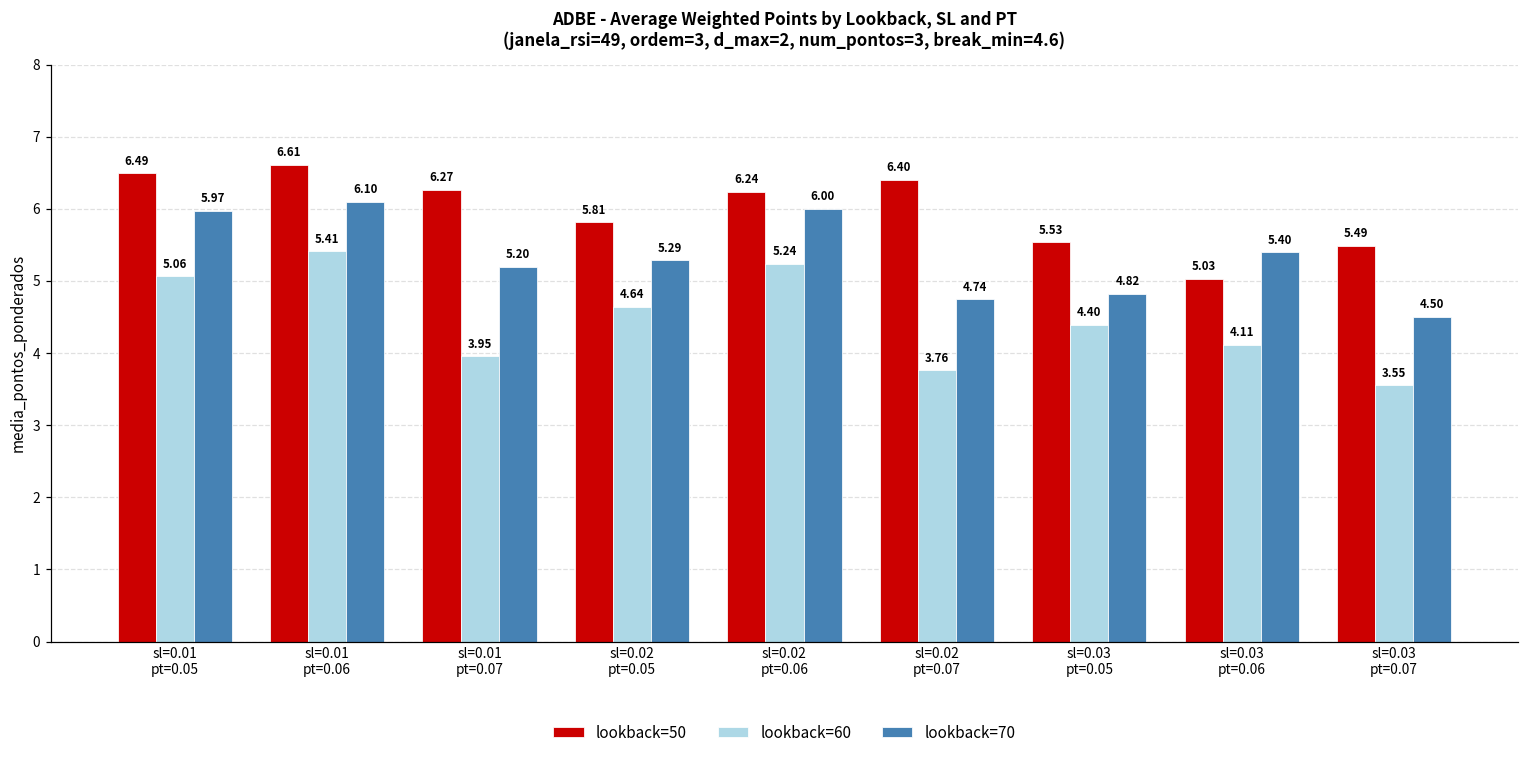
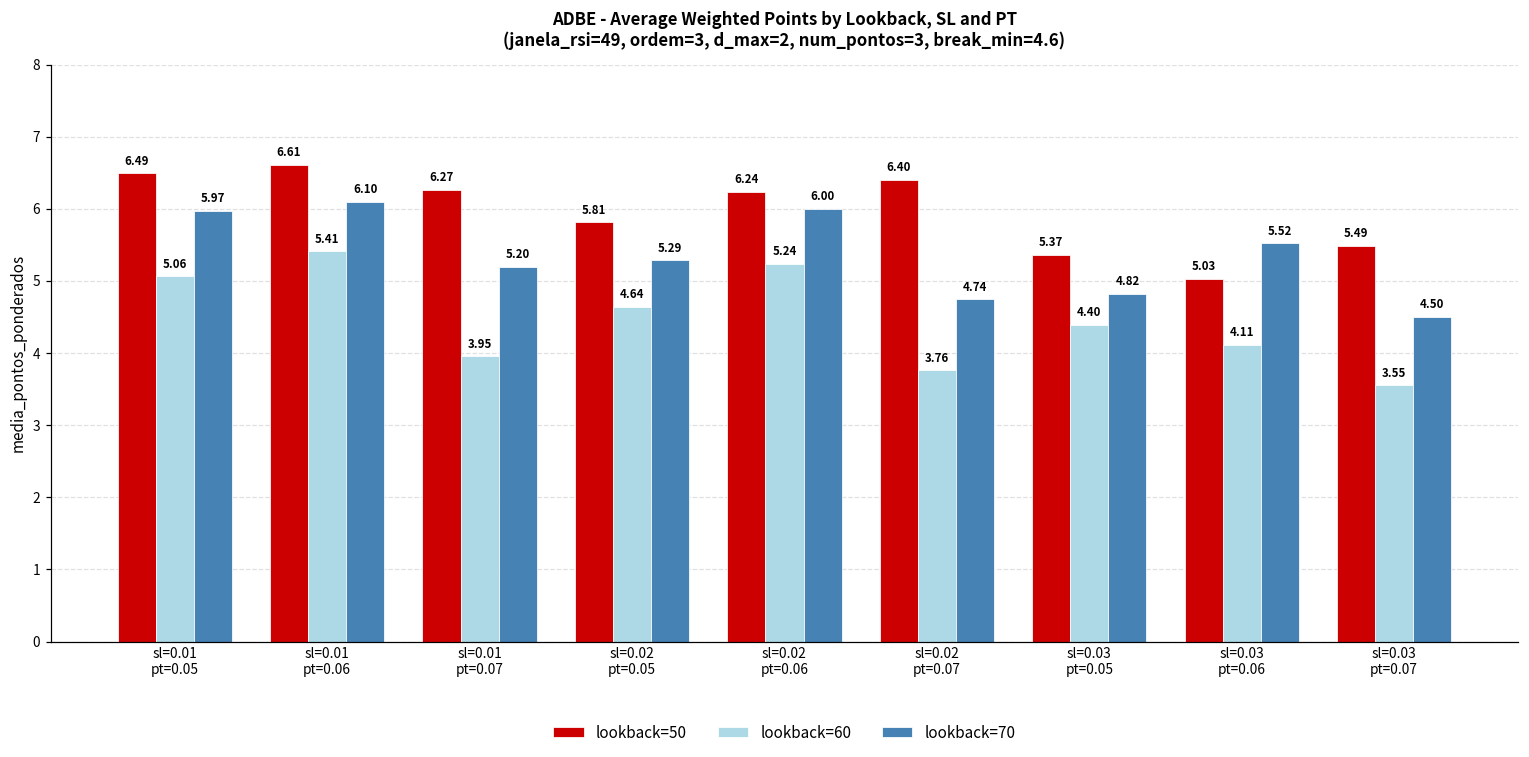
  {
    "lookback=50": {
      "sl=0.01 pt=0.05": 6.49,
      "sl=0.01 pt=0.06": 6.61,
      "sl=0.01 pt=0.07": 6.27,
      "sl=0.02 pt=0.05": 5.81,
      "sl=0.02 pt=0.06": 6.24,
      "sl=0.02 pt=0.07": 6.40,
-     "sl=0.03 pt=0.05": 5.53,
+     "sl=0.03 pt=0.05": 5.37,
      "sl=0.03 pt=0.06": 5.03,
      "sl=0.03 pt=0.07": 5.49
    },
    "lookback=60": {
      "sl=0.01 pt=0.05": 5.06,
      "sl=0.01 pt=0.06": 5.41,
      "sl=0.01 pt=0.07": 3.95,
      "sl=0.02 pt=0.05": 4.64,
      "sl=0.02 pt=0.06": 5.24,
      "sl=0.02 pt=0.07": 3.76,
      "sl=0.03 pt=0.05": 4.40,
      "sl=0.03 pt=0.06": 4.11,
      "sl=0.03 pt=0.07": 3.55
    },
    "lookback=70": {
      "sl=0.01 pt=0.05": 5.97,
      "sl=0.01 pt=0.06": 6.10,
      "sl=0.01 pt=0.07": 5.20,
      "sl=0.02 pt=0.05": 5.29,
      "sl=0.02 pt=0.06": 6.00,
      "sl=0.02 pt=0.07": 4.74,
      "sl=0.03 pt=0.05": 4.82,
-     "sl=0.03 pt=0.06": 5.40,
+     "sl=0.03 pt=0.06": 5.52,
      "sl=0.03 pt=0.07": 4.50
    }
  }
